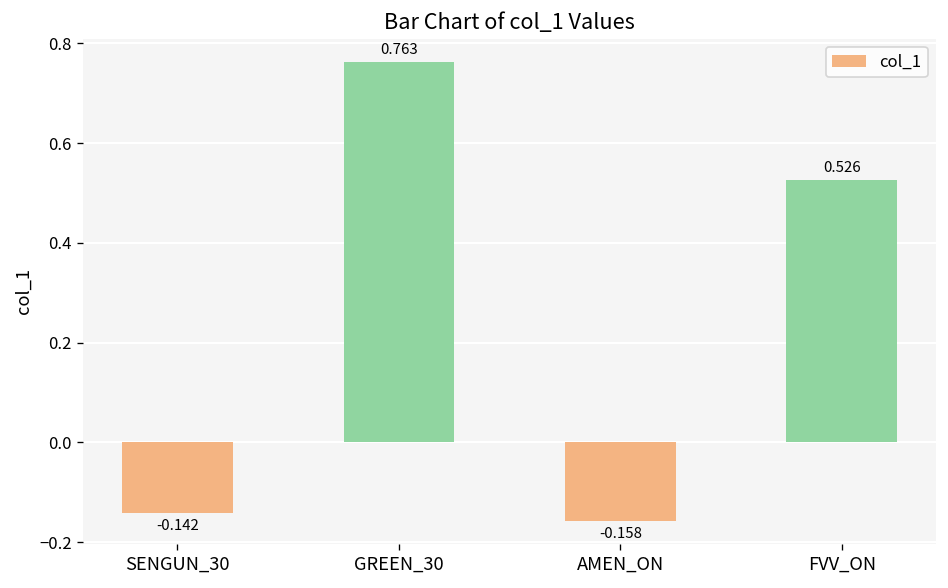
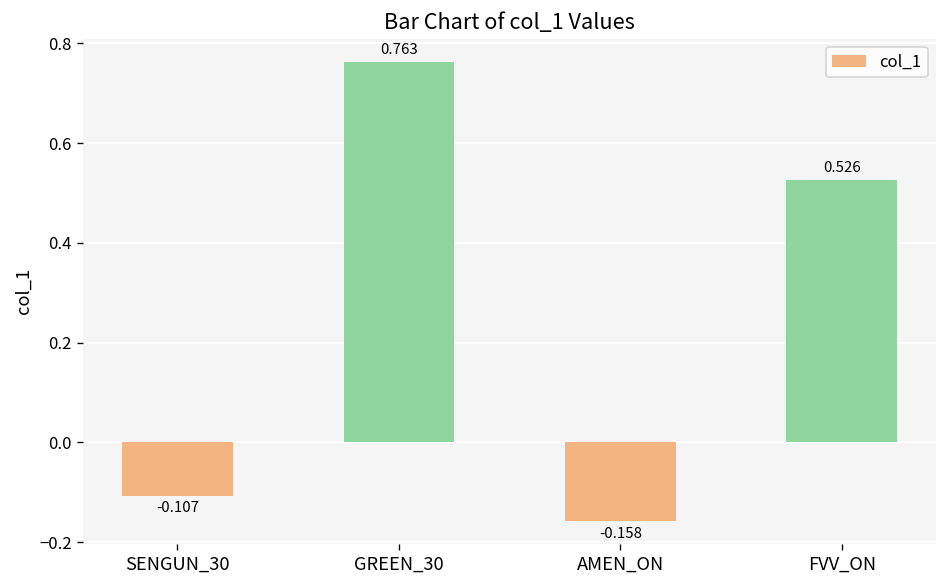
  {
-   "SENGUN_30": -0.142,
+   "SENGUN_30": -0.107,
    "GREEN_30": 0.763,
    "AMEN_ON": -0.158,
    "FVV_ON": 0.526
  }
